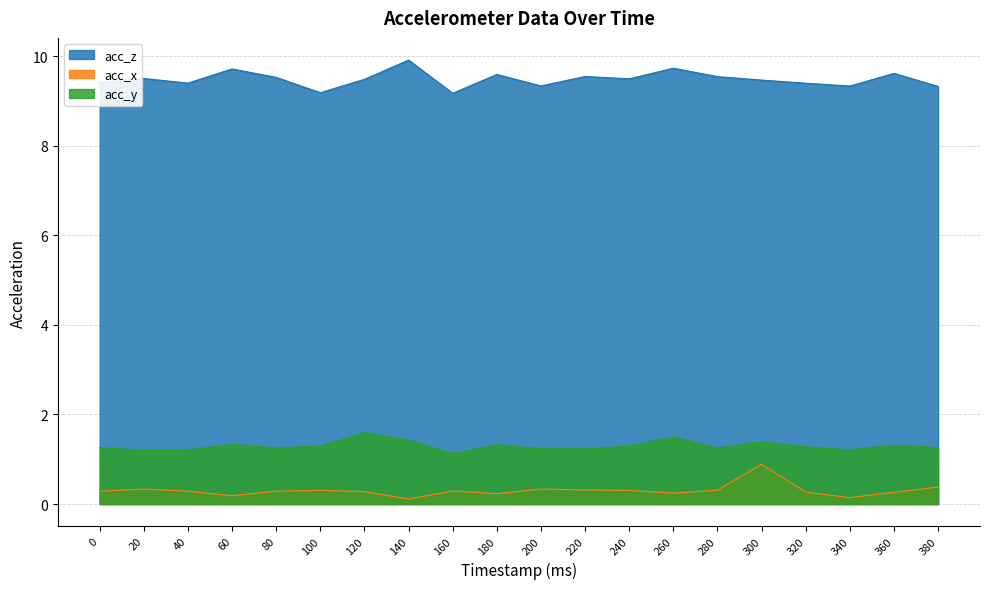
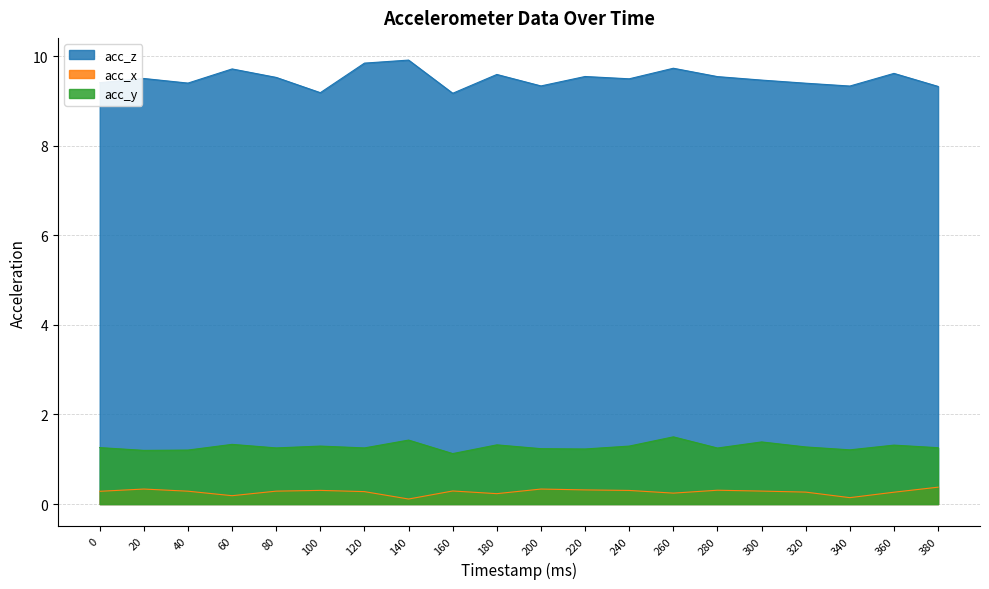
  {
    "acc_z": {
      "20": 9.5,
      "40": 9.4,
      "60": 9.7,
      "80": 9.5,
      "100": 9.2,
-     "120": 9.5,
+     "120": 9.8,
      "140": 9.9,
      "160": 9.2,
      "180": 9.6,
      "200": 9.3,
      "220": 9.5,
      "240": 9.5,
      "260": 9.7,
      "280": 9.5,
      "300": 9.5,
      "320": 9.4,
      "340": 9.3,
      "360": 9.6,
      "380": 9.3
    },
    "acc_x": {
      "0": 0.3,
      "20": 0.3,
      "40": 0.3,
      "60": 0.2,
      "80": 0.3,
      "100": 0.3,
      "120": 0.3,
      "140": 0.1,
      "160": 0.3,
      "180": 0.2,
      "200": 0.3,
      "220": 0.3,
      "240": 0.3,
      "260": 0.2,
      "280": 0.3,
-     "300": 0.9,
+     "300": 0.3,
      "320": 0.3,
      "340": 0.1,
      "360": 0.3,
      "380": 0.4
    },
    "acc_y": {
      "0": 1.3,
      "20": 1.2,
      "40": 1.2,
      "60": 1.3,
      "80": 1.3,
      "100": 1.3,
-     "120": 1.6,
+     "120": 1.3,
      "140": 1.4,
      "160": 1.1,
      "180": 1.3,
      "200": 1.2,
      "220": 1.2,
      "240": 1.3,
      "260": 1.5,
      "280": 1.3,
      "300": 1.4,
      "320": 1.3,
      "340": 1.2,
      "360": 1.3,
      "380": 1.3
    }
  }
